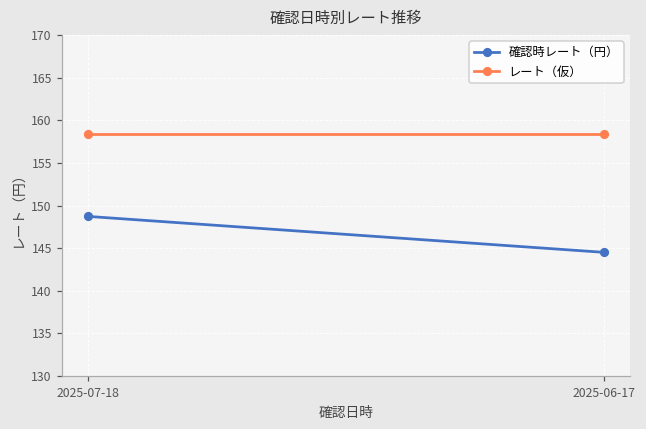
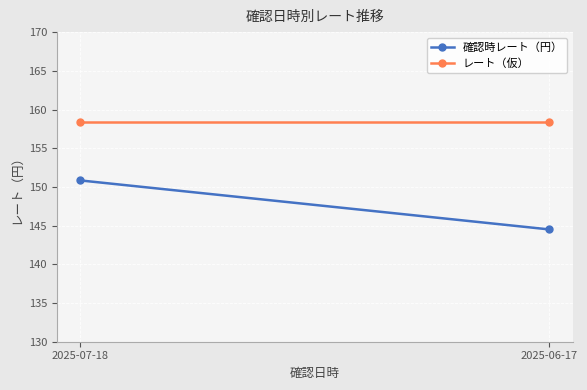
  {
    "確認時レート（円）": {
-     "2025-07-18": 149,
+     "2025-07-18": 151,
      "2025-06-17": 145
    },
    "レート（仮）": {
      "2025-07-18": 158,
      "2025-06-17": 158
    }
  }
